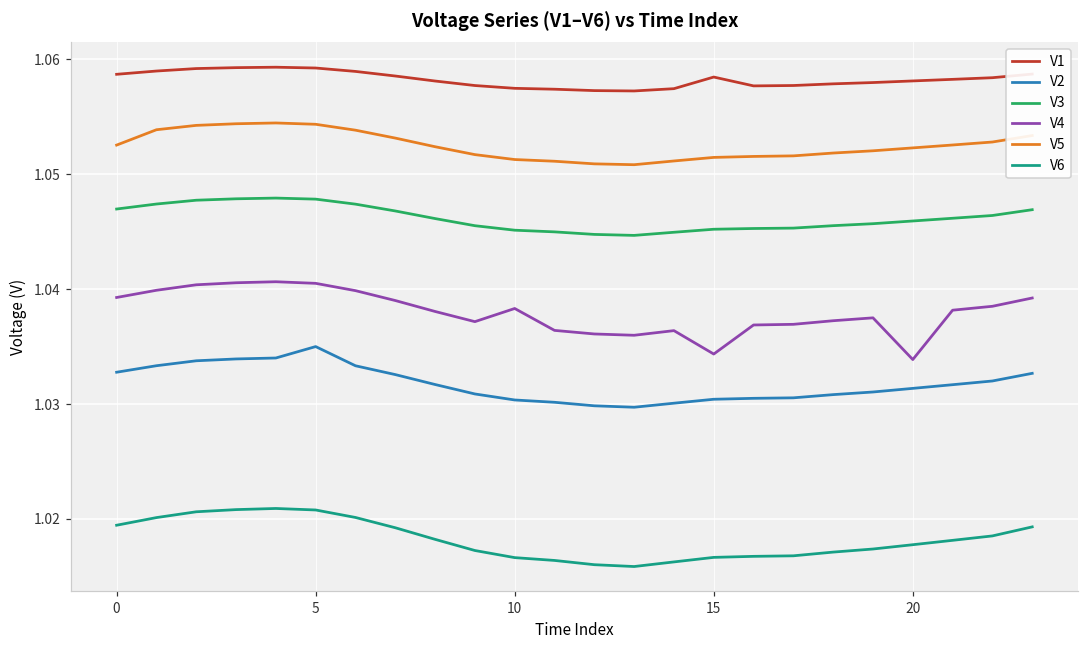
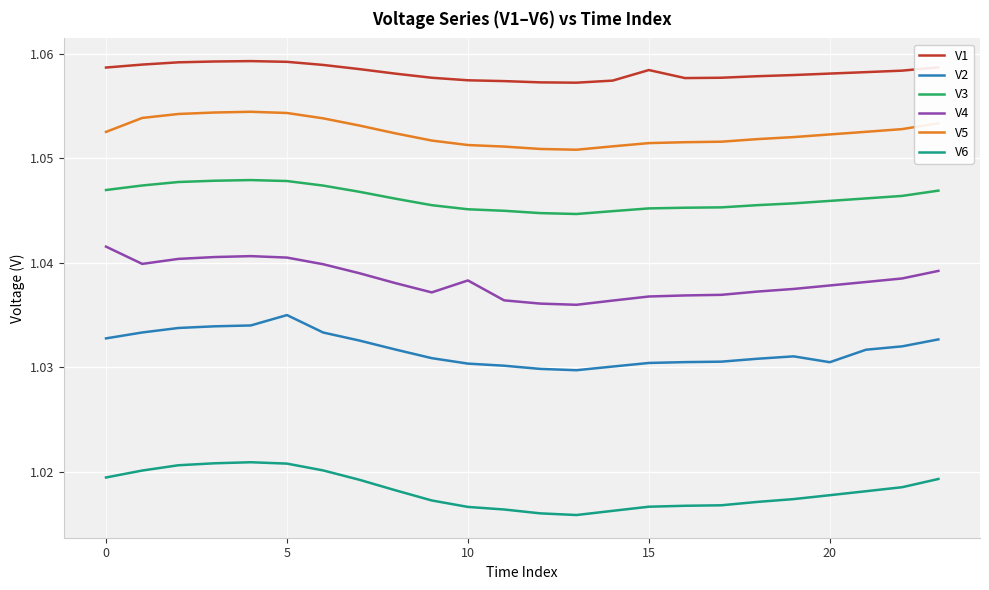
  {
    "V1": {
      "0": 1.0587,
      "5": 1.0592,
      "10": 1.0575,
      "15": 1.0585,
      "20": 1.0581
    },
    "V2": {
      "0": 1.0328,
      "5": 1.0350,
      "10": 1.0304,
      "15": 1.0304,
-     "20": 1.0314
+     "20": 1.0305
    },
    "V4": {
-     "0": 1.0393,
+     "0": 1.0416,
      "5": 1.0405,
      "10": 1.0383,
-     "15": 1.0344,
-     "20": 1.0339
+     "15": 1.0368,
+     "20": 1.0378
    },
    "V5": {
      "0": 1.0525,
      "5": 1.0543,
      "10": 1.0513,
      "15": 1.0515,
      "20": 1.0523
    }
  }
